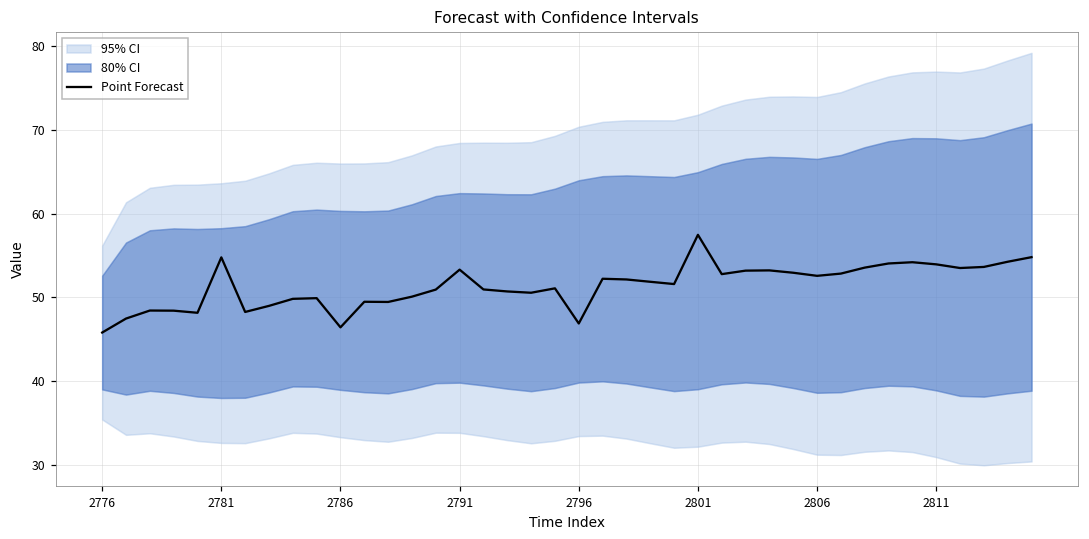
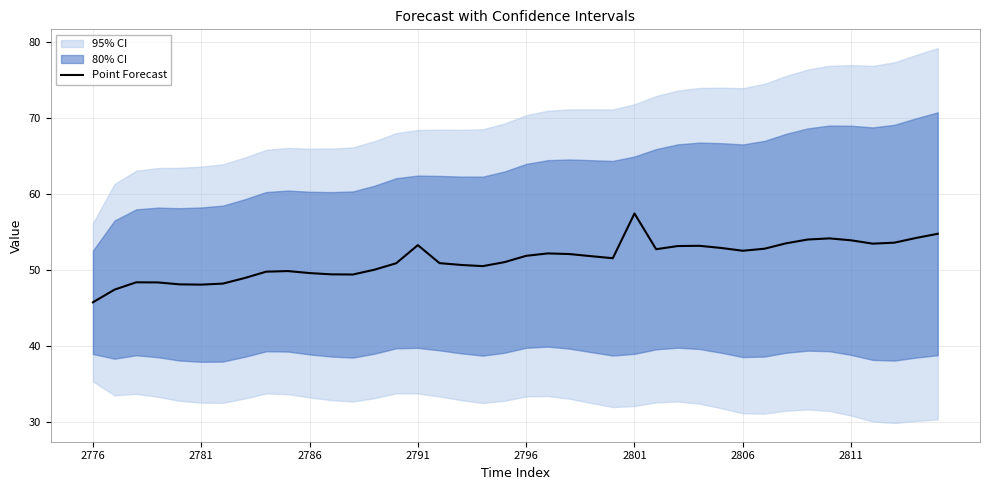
  {
    "Point Forecast": {
      "2776": 46,
-     "2781": 55,
-     "2786": 46,
+     "2781": 48,
+     "2786": 50,
      "2791": 53,
-     "2796": 47,
+     "2796": 52,
      "2801": 57,
      "2806": 53,
      "2811": 54
    }
  }
